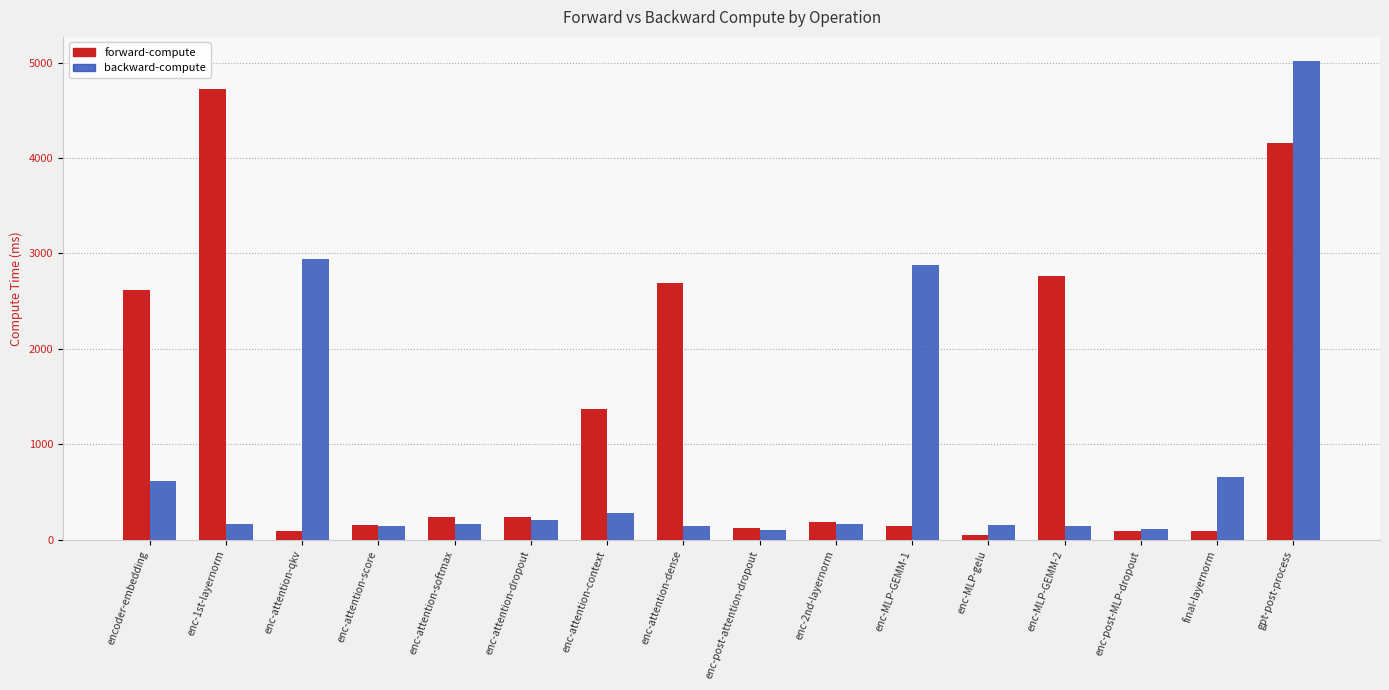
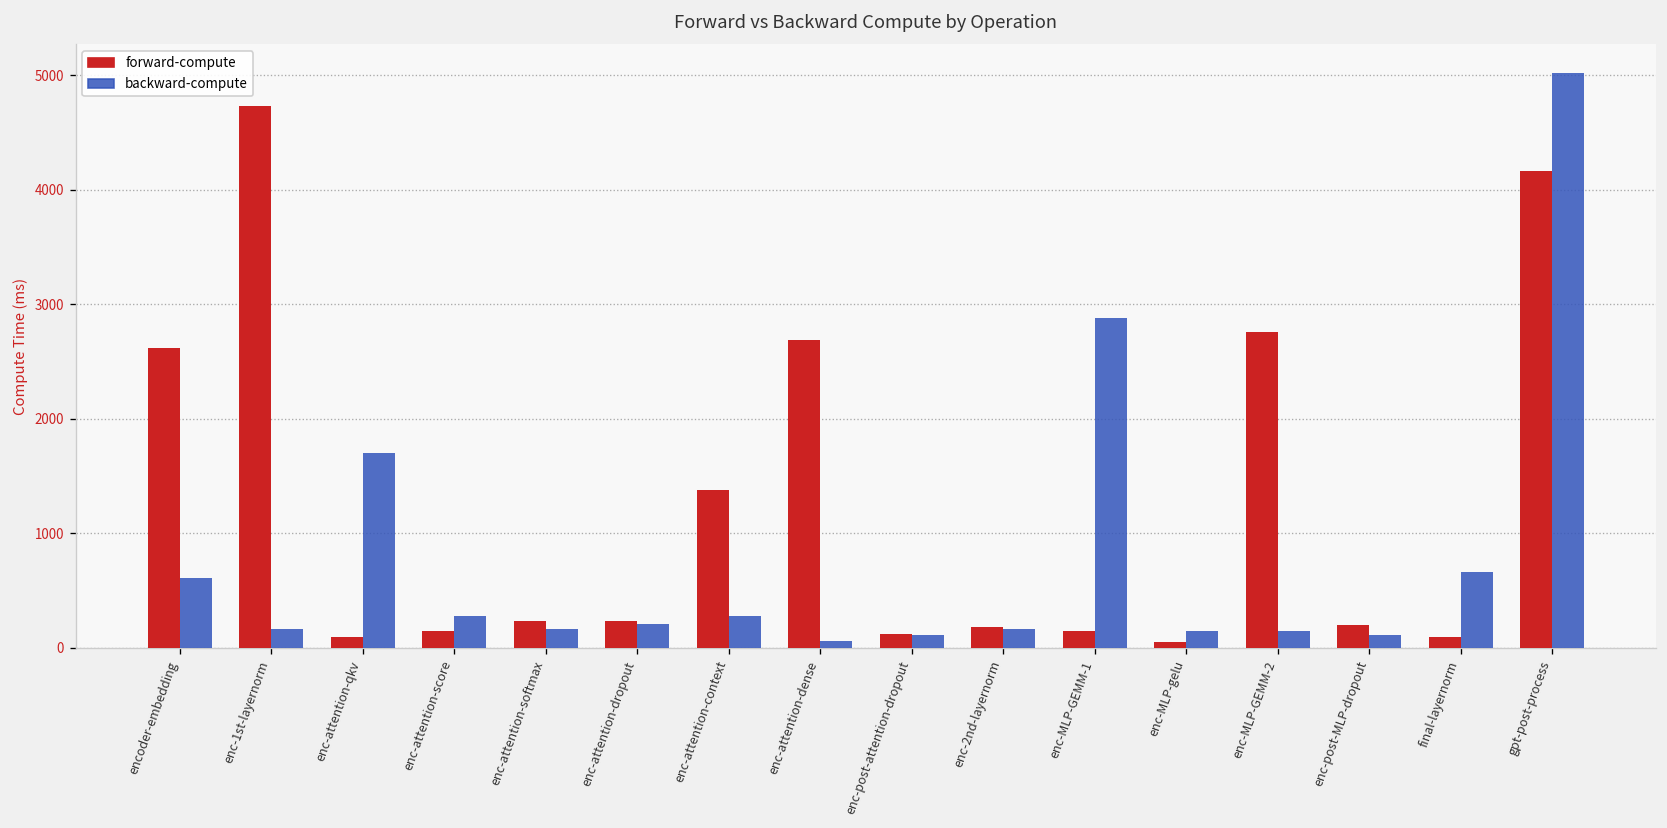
  {
    "forward-compute": {
      "encoder-embedding": 2600,
      "enc-1st-layernorm": 4700,
      "enc-attention-qkv": 100,
      "enc-attention-score": 200,
      "enc-attention-softmax": 200,
      "enc-attention-dropout": 200,
      "enc-attention-context": 1400,
      "enc-attention-dense": 2700,
      "enc-post-attention-dropout": 100,
      "enc-2nd-layernorm": 200,
      "enc-MLP-GEMM-1": 100,
      "enc-MLP-gelu": 100,
      "enc-MLP-GEMM-2": 2800,
-     "enc-post-MLP-dropout": 100,
+     "enc-post-MLP-dropout": 200,
      "final-layernorm": 100,
      "gpt-post-process": 4200
    },
    "backward-compute": {
      "encoder-embedding": 600,
      "enc-1st-layernorm": 200,
-     "enc-attention-qkv": 2900,
-     "enc-attention-score": 100,
+     "enc-attention-qkv": 1700,
+     "enc-attention-score": 300,
      "enc-attention-softmax": 200,
      "enc-attention-dropout": 200,
      "enc-attention-context": 300,
-     "enc-attention-dense": 150,
+     "enc-attention-dense": 60,
      "enc-post-attention-dropout": 100,
      "enc-2nd-layernorm": 200,
      "enc-MLP-GEMM-1": 2900,
      "enc-MLP-gelu": 200,
      "enc-MLP-GEMM-2": 100,
      "enc-post-MLP-dropout": 100,
      "final-layernorm": 700,
      "gpt-post-process": 5000
    }
  }
